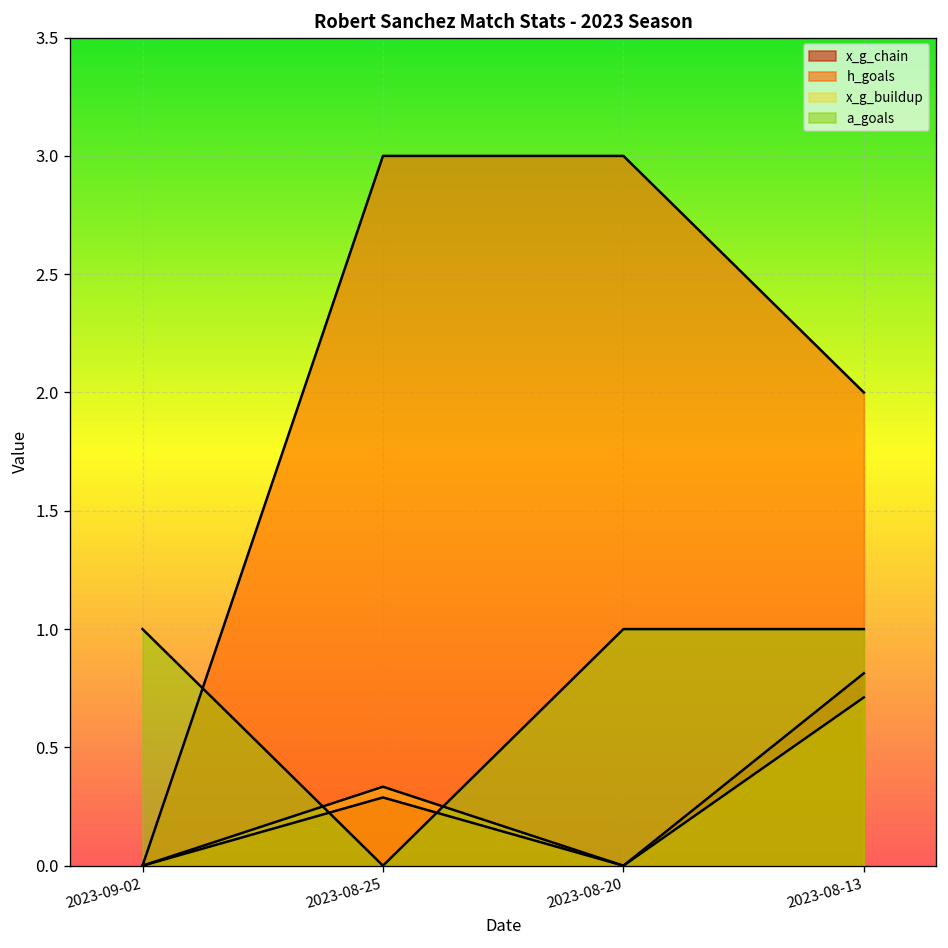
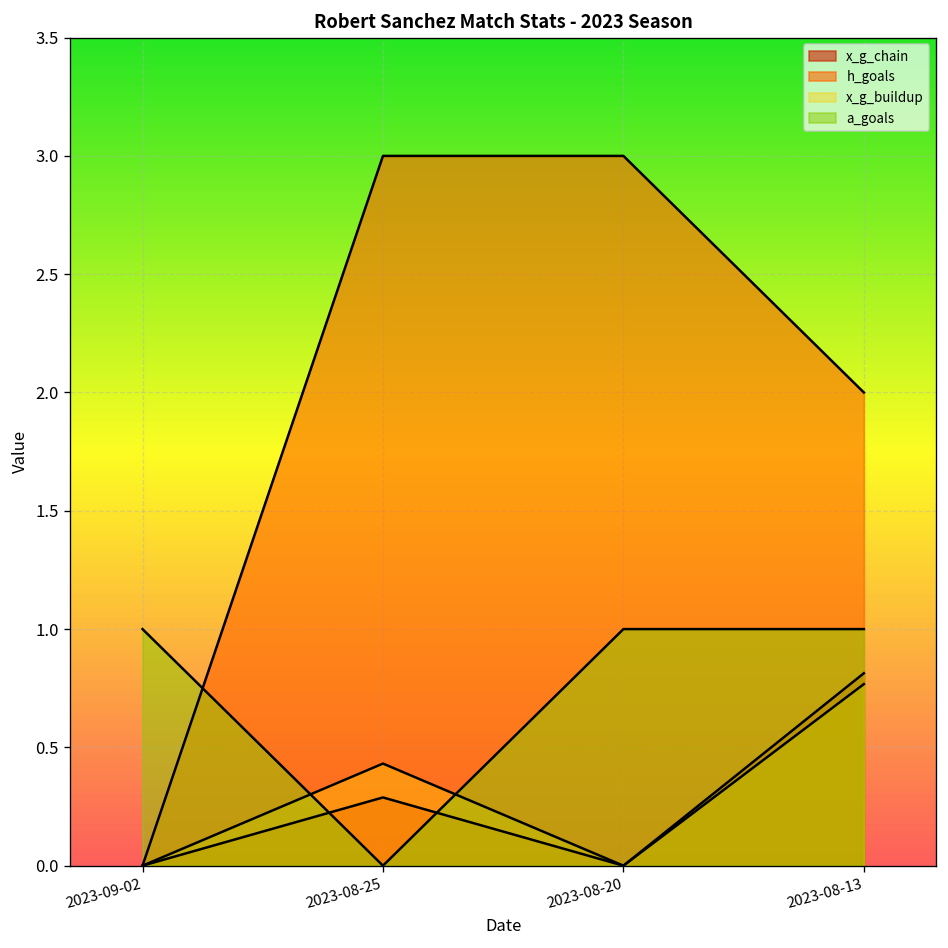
  {
    "x_g_chain": {
      "2023-08-25": 0.29,
      "2023-08-13": 0.81
    },
    "h_goals": {
      "2023-08-25": 3.00,
      "2023-08-20": 3.00,
      "2023-08-13": 2.00
    },
    "x_g_buildup": {
-     "2023-08-25": 0.33,
-     "2023-08-13": 0.71
+     "2023-08-25": 0.43,
+     "2023-08-13": 0.77
    },
    "a_goals": {
      "2023-09-02": 1.00,
      "2023-08-25": 0.00,
      "2023-08-20": 1.00,
      "2023-08-13": 1.00
    }
  }
